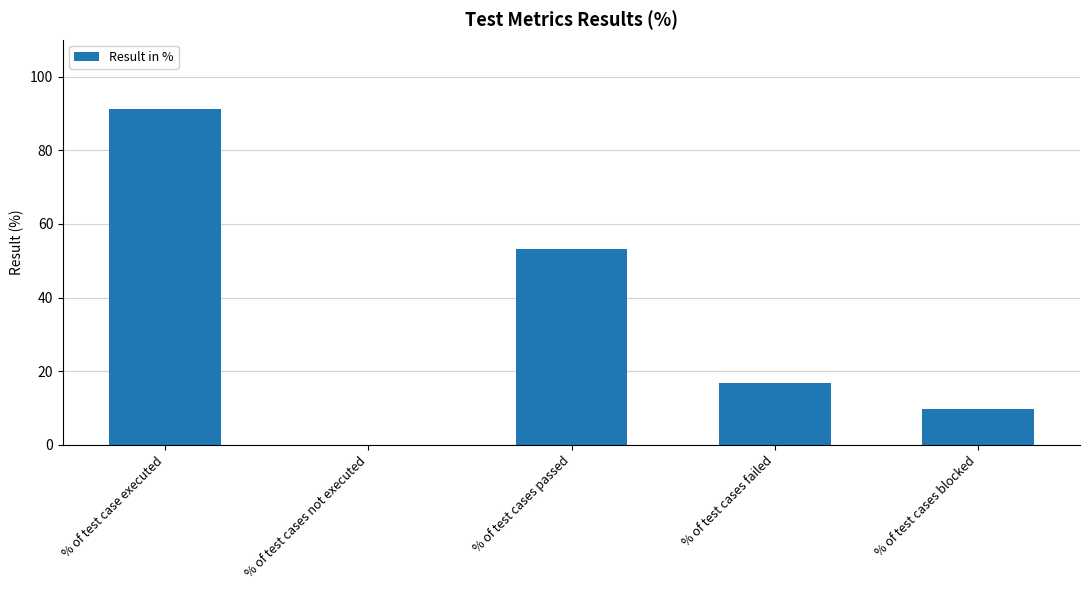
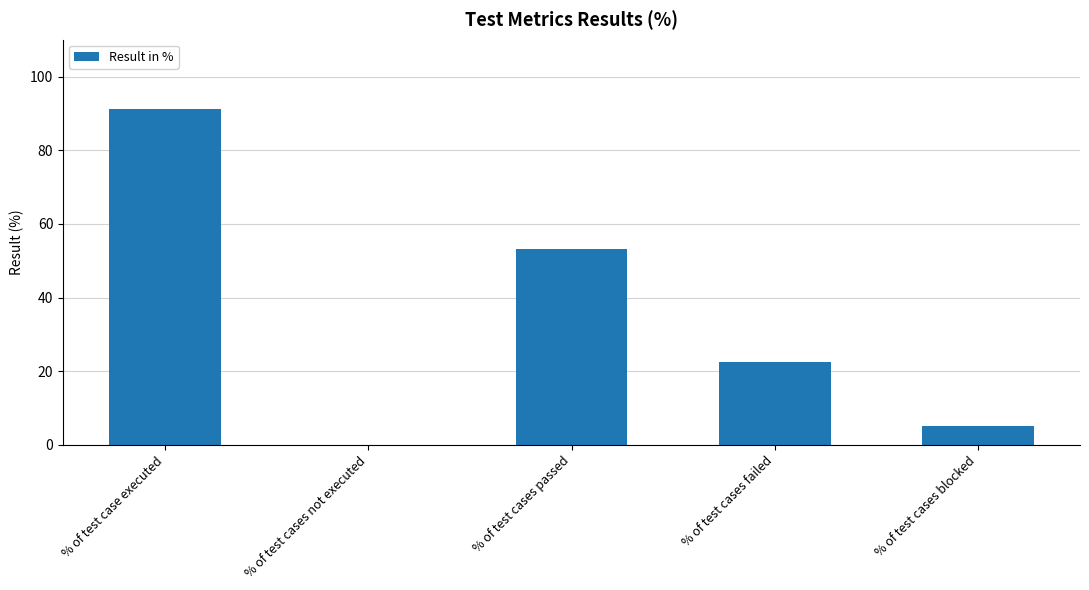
  {
    "% of test case executed": 91,
    "% of test cases not executed": 0,
    "% of test cases passed": 53,
-   "% of test cases failed": 17,
-   "% of test cases blocked": 10
+   "% of test cases failed": 23,
+   "% of test cases blocked": 5
  }
